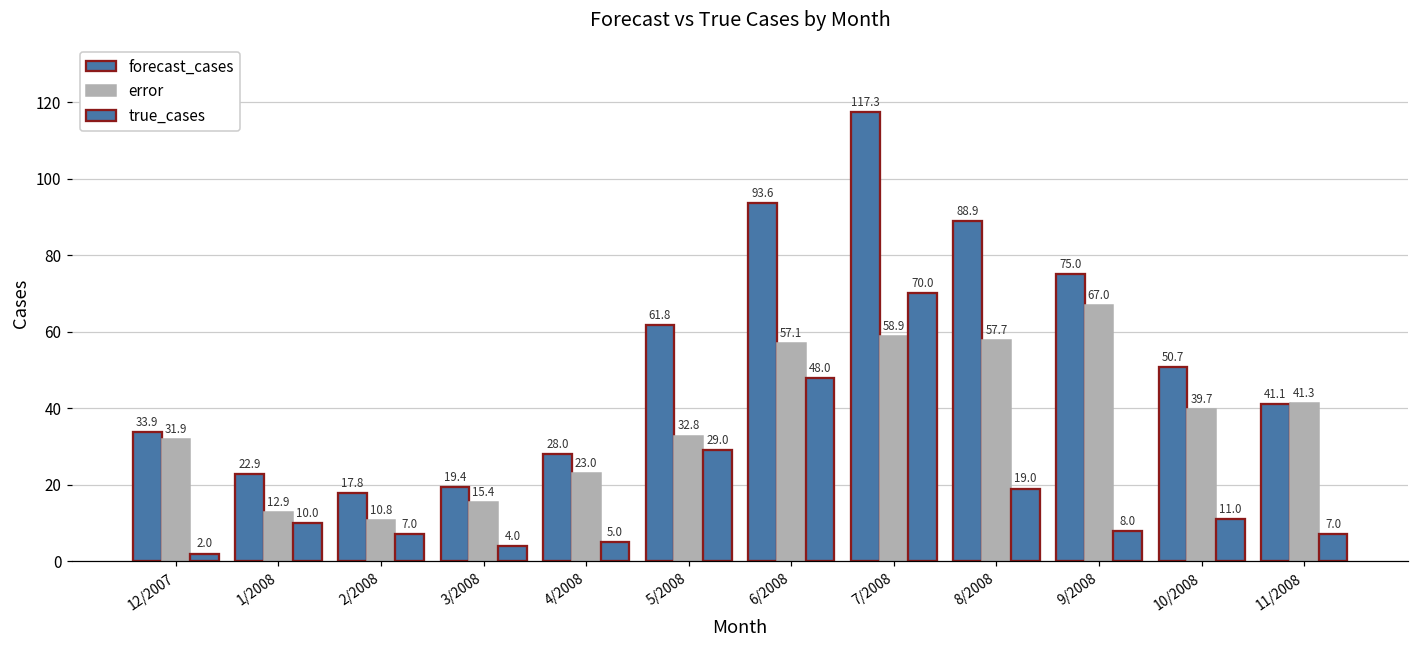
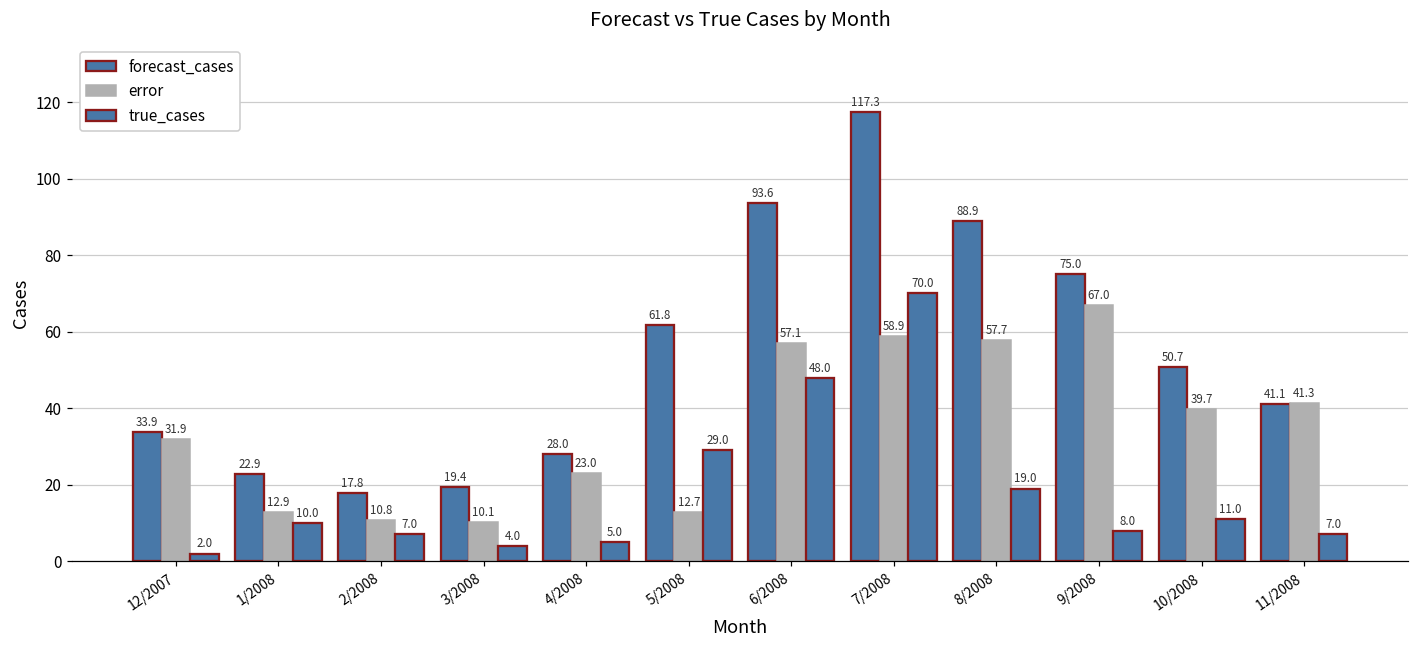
  {
    "error": {
      "12/2007": 31.9,
      "1/2008": 12.9,
      "2/2008": 10.8,
-     "3/2008": 15.4,
+     "3/2008": 10.1,
      "4/2008": 23.0,
-     "5/2008": 32.8,
+     "5/2008": 12.7,
      "6/2008": 57.1,
      "7/2008": 58.9,
      "8/2008": 57.7,
      "9/2008": 67.0,
      "10/2008": 39.7,
      "11/2008": 41.3
    }
  }
